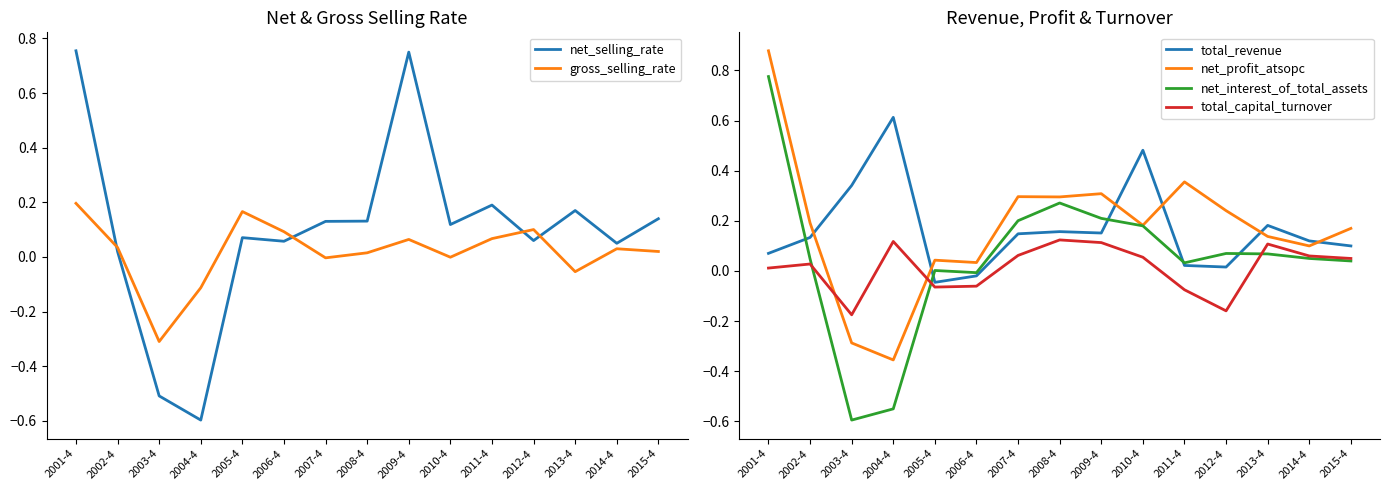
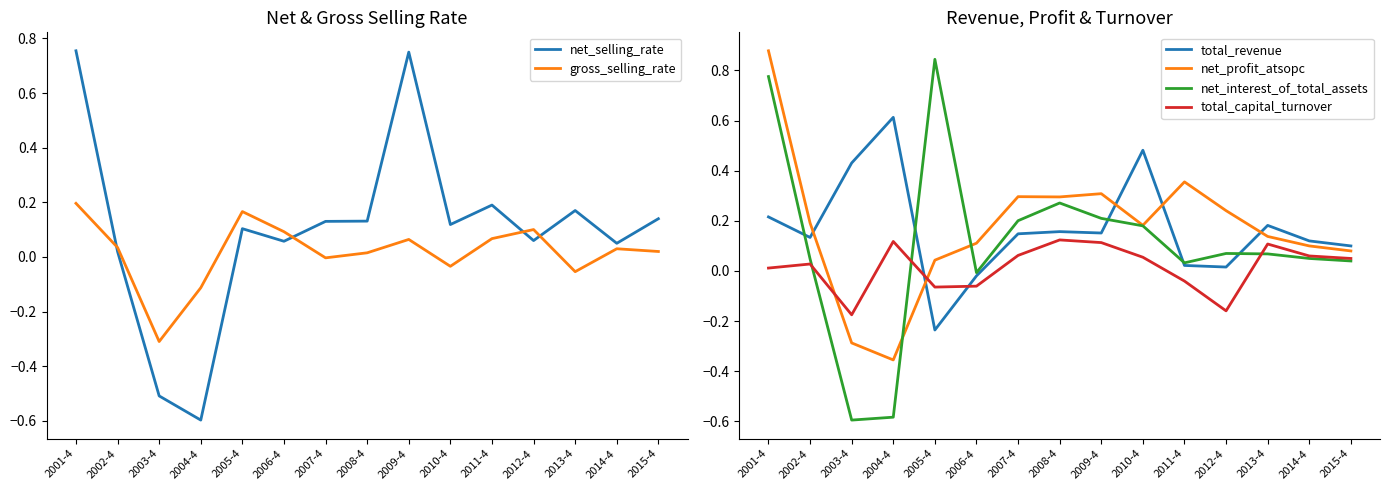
  {
    "Net & Gross Selling Rate": {
      "net_selling_rate": {
        "2001-4": 0.75,
        "2002-4": 0.02,
        "2003-4": -0.51,
        "2004-4": -0.60,
-       "2005-4": 0.07,
+       "2005-4": 0.10,
        "2006-4": 0.06,
        "2007-4": 0.13,
        "2008-4": 0.13,
        "2009-4": 0.75,
        "2010-4": 0.12,
        "2011-4": 0.19,
        "2012-4": 0.06,
        "2013-4": 0.17,
        "2014-4": 0.05,
        "2015-4": 0.14
      },
      "gross_selling_rate": {
        "2001-4": 0.20,
        "2002-4": 0.03,
        "2003-4": -0.31,
        "2004-4": -0.11,
        "2005-4": 0.17,
        "2006-4": 0.09,
        "2007-4": 0.00,
        "2008-4": 0.02,
        "2009-4": 0.06,
-       "2010-4": 0.00,
+       "2010-4": -0.03,
        "2011-4": 0.07,
        "2012-4": 0.10,
        "2013-4": -0.05,
        "2014-4": 0.03,
        "2015-4": 0.02
      }
    },
    "Revenue, Profit & Turnover": {
      "total_revenue": {
-       "2001-4": 0.07,
+       "2001-4": 0.22,
        "2002-4": 0.13,
-       "2003-4": 0.34,
+       "2003-4": 0.43,
        "2004-4": 0.61,
-       "2005-4": -0.05,
+       "2005-4": -0.24,
        "2006-4": -0.02,
        "2007-4": 0.15,
        "2008-4": 0.16,
        "2009-4": 0.15,
        "2010-4": 0.48,
        "2011-4": 0.02,
        "2012-4": 0.02,
        "2013-4": 0.18,
        "2014-4": 0.12,
        "2015-4": 0.10
      },
      "net_profit_atsopc": {
        "2001-4": 0.88,
        "2002-4": 0.19,
        "2003-4": -0.29,
        "2004-4": -0.35,
        "2005-4": 0.04,
-       "2006-4": 0.03,
+       "2006-4": 0.11,
        "2007-4": 0.30,
        "2008-4": 0.30,
        "2009-4": 0.31,
        "2011-4": 0.36,
        "2012-4": 0.24,
        "2013-4": 0.14,
        "2014-4": 0.10,
-       "2015-4": 0.17
+       "2015-4": 0.08
      },
      "net_interest_of_total_assets": {
        "2001-4": 0.78,
        "2002-4": 0.05,
        "2003-4": -0.59,
-       "2004-4": -0.55,
-       "2005-4": 0.00,
+       "2004-4": -0.58,
+       "2005-4": 0.84,
        "2006-4": -0.01,
        "2007-4": 0.20,
        "2008-4": 0.27,
        "2009-4": 0.21,
        "2011-4": 0.03,
        "2012-4": 0.07,
        "2013-4": 0.07
      },
      "total_capital_turnover": {
        "2001-4": 0.01,
        "2002-4": 0.03,
        "2003-4": -0.17,
        "2004-4": 0.12,
        "2005-4": -0.06,
        "2006-4": -0.06,
        "2007-4": 0.06,
        "2008-4": 0.12,
        "2009-4": 0.11,
        "2010-4": 0.05,
-       "2011-4": -0.07,
+       "2011-4": -0.04,
        "2012-4": -0.16,
        "2013-4": 0.11
      }
    }
  }
